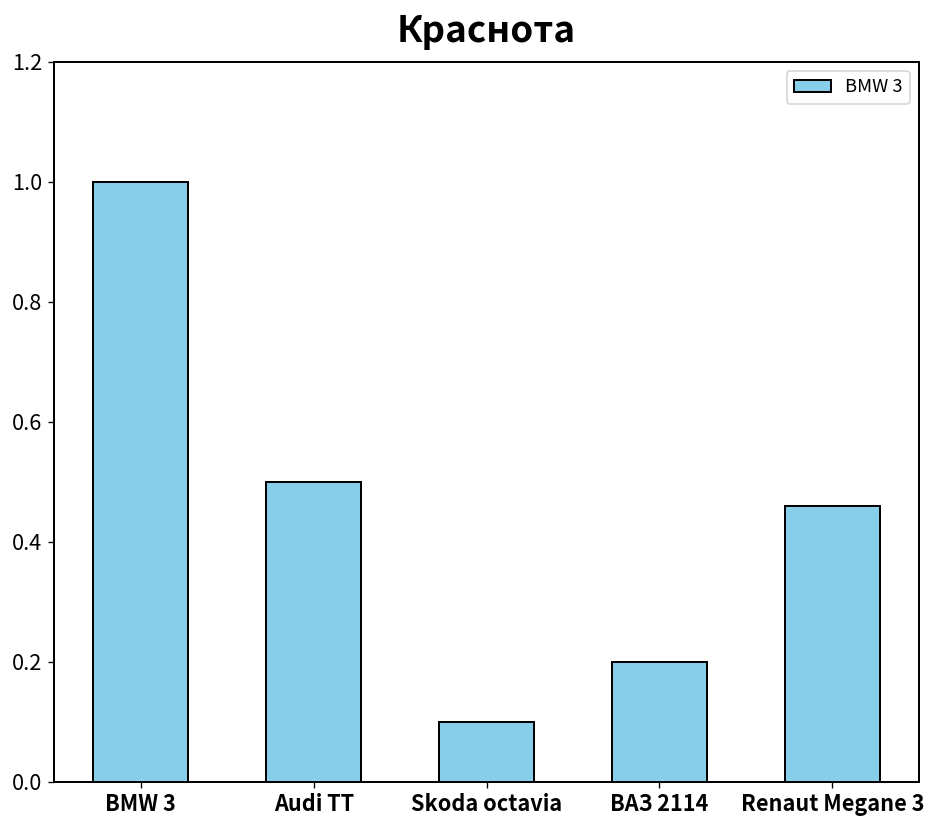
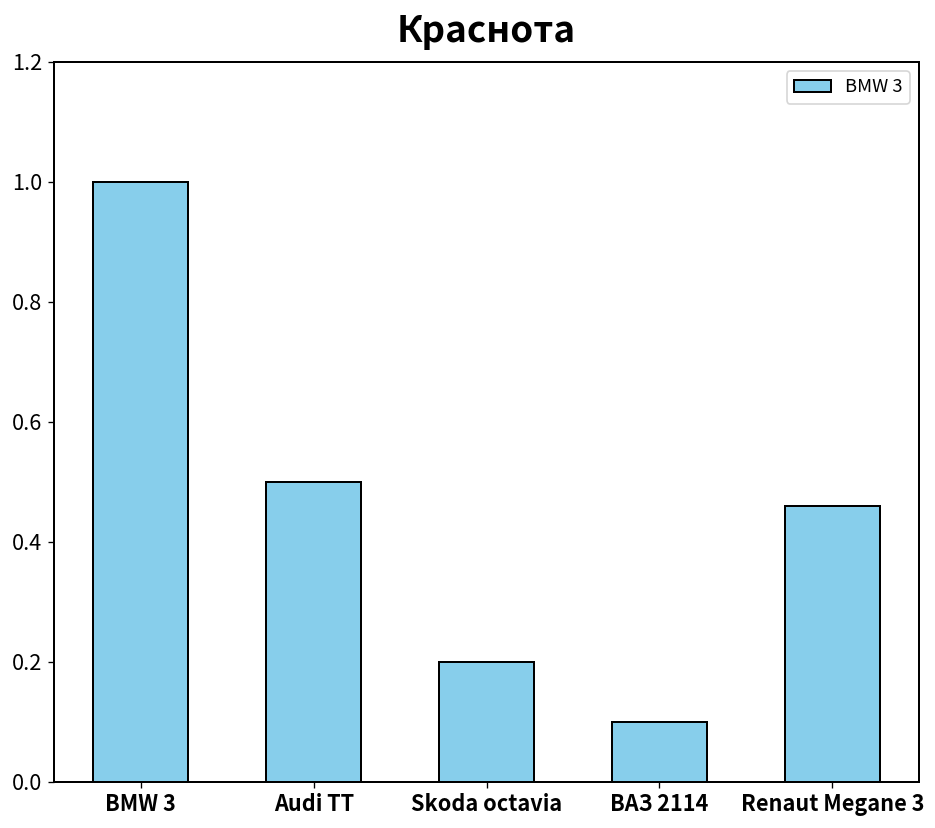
  {
    "BMW 3": 1.0,
    "Audi TT": 0.5,
-   "Skoda octavia": 0.1,
-   "ВАЗ 2114": 0.2,
+   "Skoda octavia": 0.2,
+   "ВАЗ 2114": 0.1,
    "Renaut Megane 3": 0.46
  }
